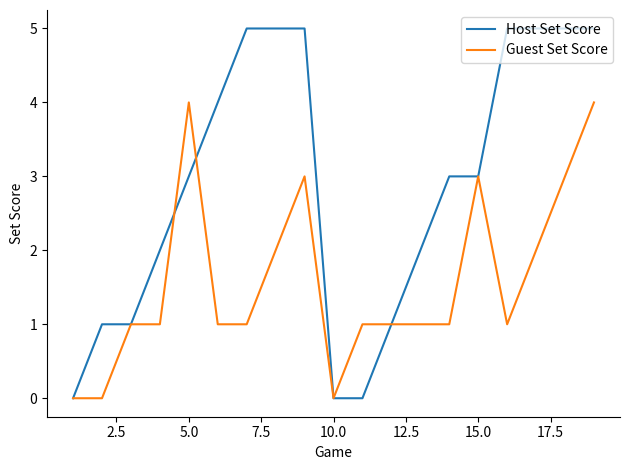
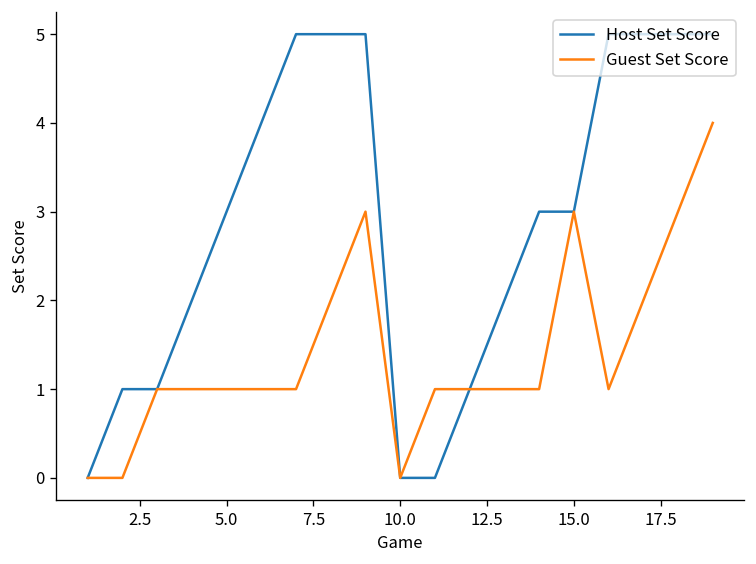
  {
    "Host Set Score": {
      "5.0": 3
    },
    "Guest Set Score": {
-     "5.0": 4
+     "5.0": 1
    }
  }
